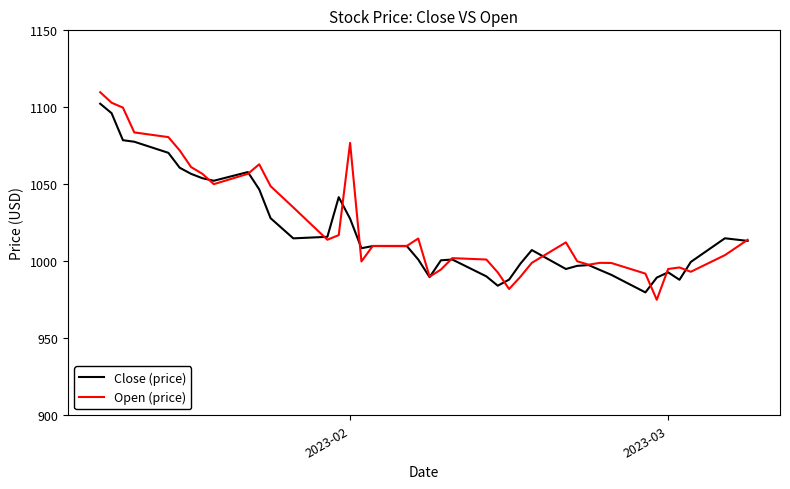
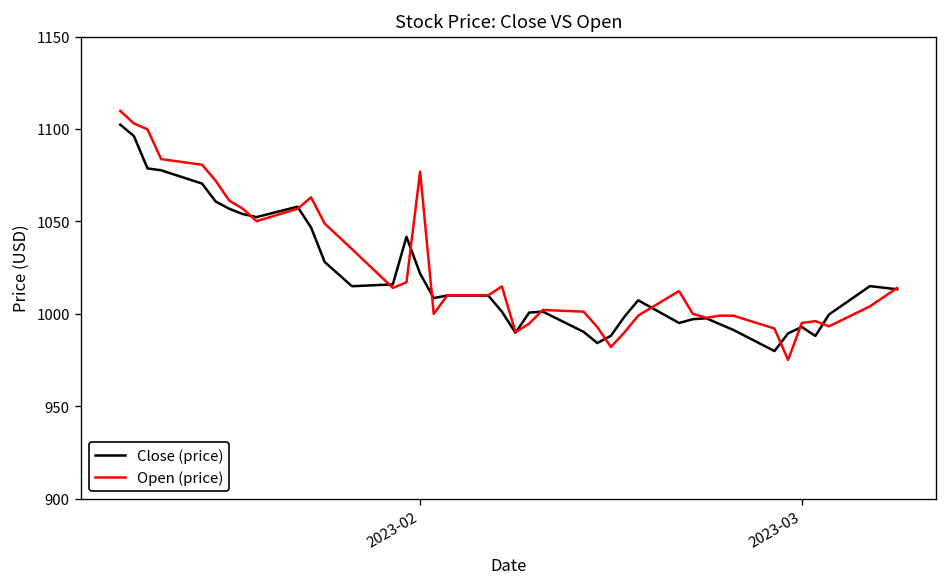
  {
    "Close (price)": {
-     "2023-02": 1028,
+     "2023-02": 1022,
      "2023-03": 993
    },
    "Open (price)": {
      "2023-02": 1077,
      "2023-03": 995
    }
  }
